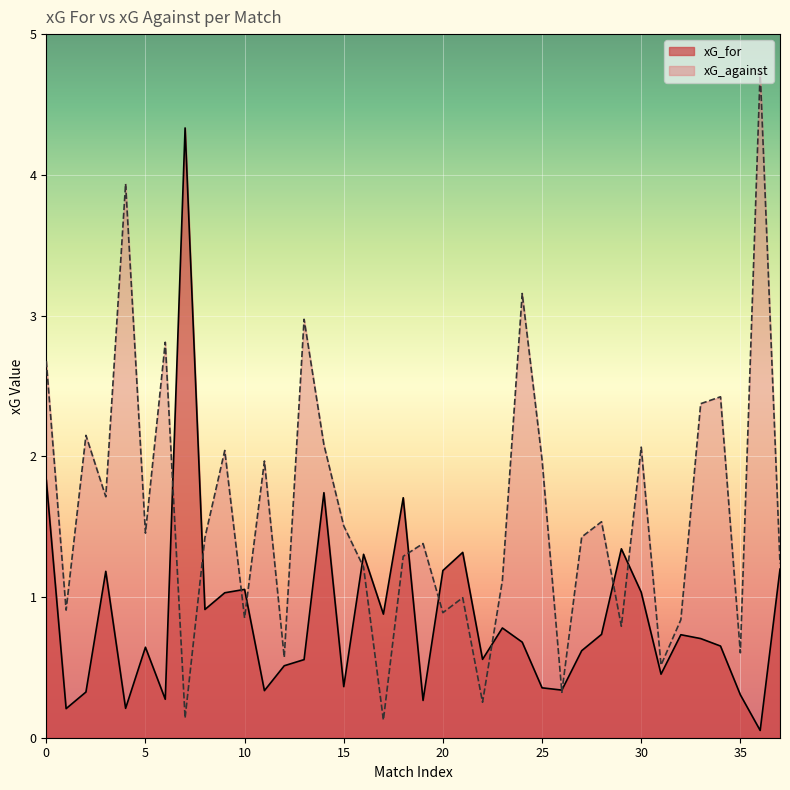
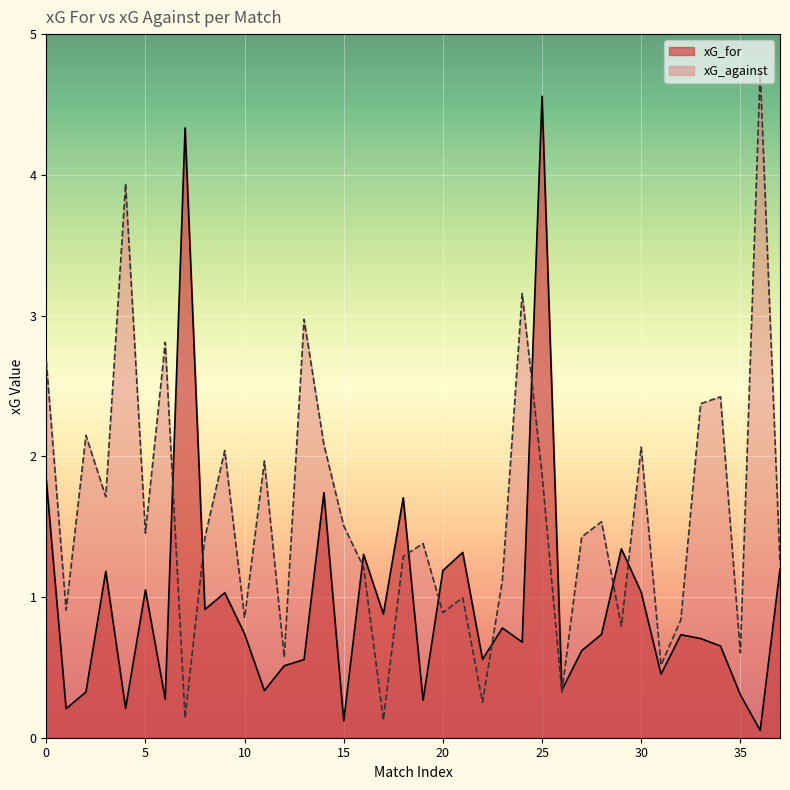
  {
    "xG_for": {
      "0": 1.83,
-     "5": 0.64,
-     "10": 1.05,
-     "15": 0.36,
+     "5": 1.05,
+     "10": 0.74,
+     "15": 0.12,
      "20": 1.19,
-     "25": 0.35,
+     "25": 4.56,
      "30": 1.03,
      "35": 0.31
    },
    "xG_against": {
      "0": 2.68,
      "5": 1.45,
      "10": 0.85,
      "15": 1.51,
      "20": 0.89,
-     "25": 1.98,
+     "25": 1.87,
      "30": 2.06,
      "35": 0.60
    }
  }
